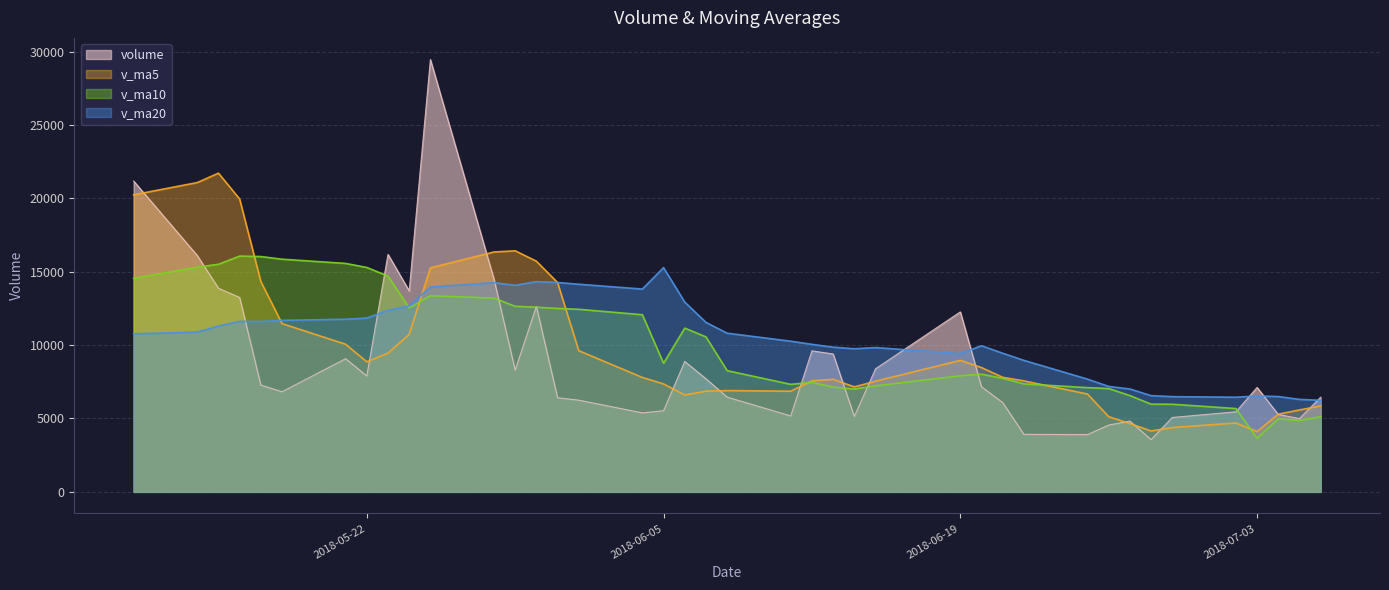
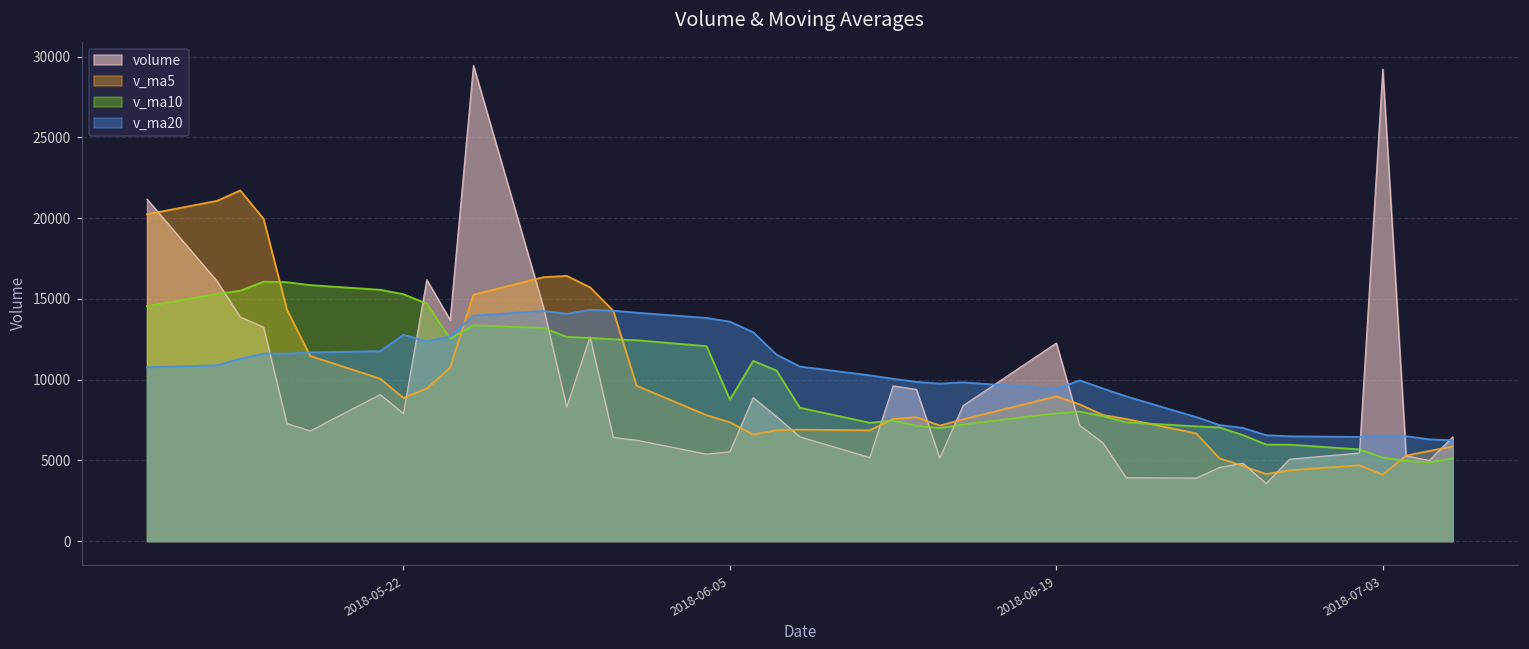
  {
    "volume": {
      "2018-05-22": 7900,
      "2018-06-05": 5500,
      "2018-06-19": 12300,
-     "2018-07-03": 7100
+     "2018-07-03": 29200
    },
    "v_ma5": {
      "2018-05-22": 8900,
      "2018-06-05": 7400,
      "2018-06-19": 9000,
      "2018-07-03": 4100
    },
    "v_ma10": {
      "2018-05-22": 15300,
      "2018-06-05": 8800,
      "2018-06-19": 7900,
-     "2018-07-03": 3600
+     "2018-07-03": 5200
    },
    "v_ma20": {
-     "2018-05-22": 11800,
-     "2018-06-05": 15300,
+     "2018-05-22": 12800,
+     "2018-06-05": 13600,
      "2018-06-19": 9400,
      "2018-07-03": 6500
    }
  }
